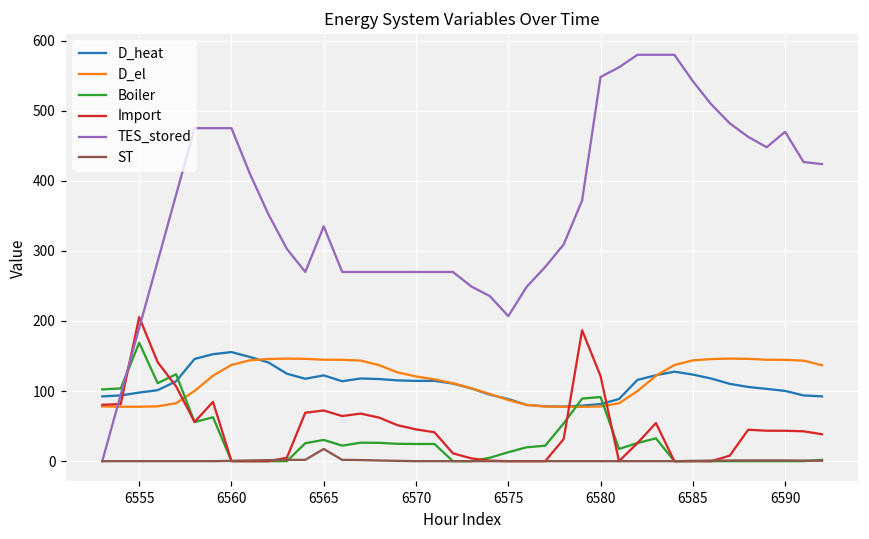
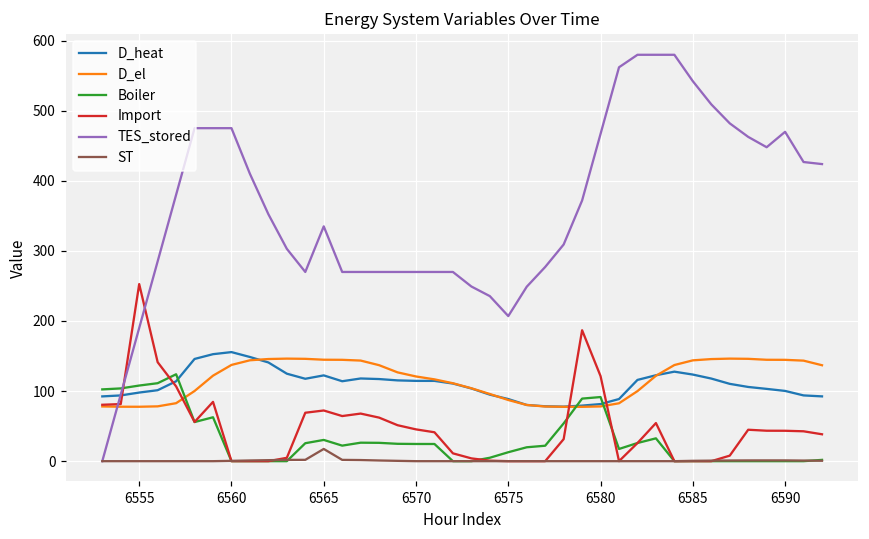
  {
    "D_heat": {
      "6555": 100,
      "6560": 160,
      "6565": 120,
      "6570": 110,
      "6585": 120,
      "6590": 100
    },
    "D_el": {
      "6555": 80,
      "6560": 140,
      "6565": 140,
      "6570": 120,
      "6585": 140,
      "6590": 140
    },
    "Boiler": {
-     "6555": 170,
+     "6555": 110,
      "6565": 30,
      "6570": 20,
      "6575": 10,
      "6580": 90
    },
    "Import": {
-     "6555": 210,
+     "6555": 250,
      "6565": 70,
      "6570": 50,
      "6580": 120,
      "6590": 40
    },
    "TES_stored": {
      "6555": 190,
      "6560": 480,
      "6565": 330,
      "6570": 270,
      "6575": 210,
-     "6580": 550,
+     "6580": 470,
      "6585": 540,
      "6590": 470
    },
    "ST": {
      "6555": 0,
      "6565": 20,
      "6570": 0,
      "6580": 0
    }
  }
